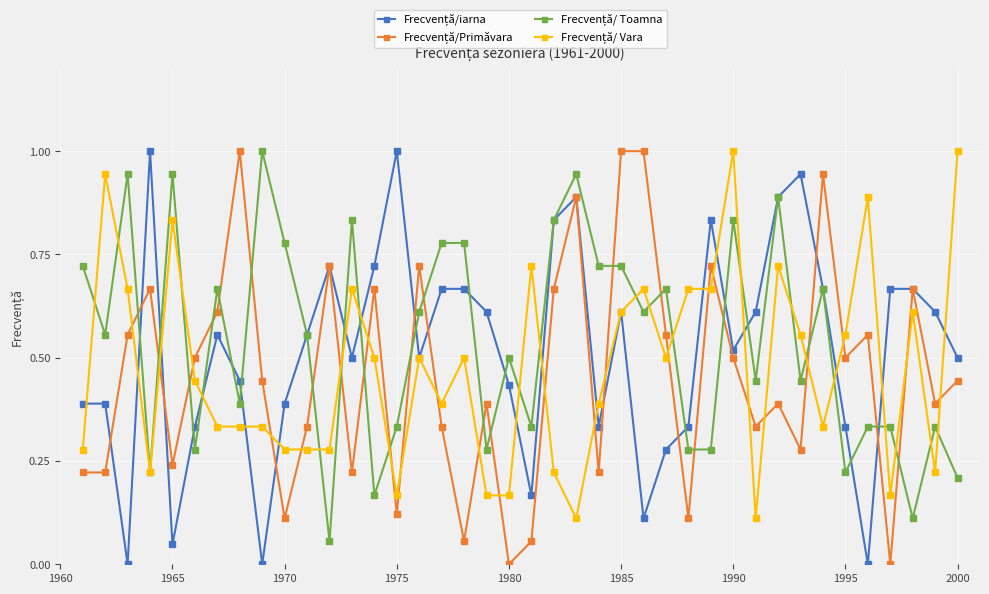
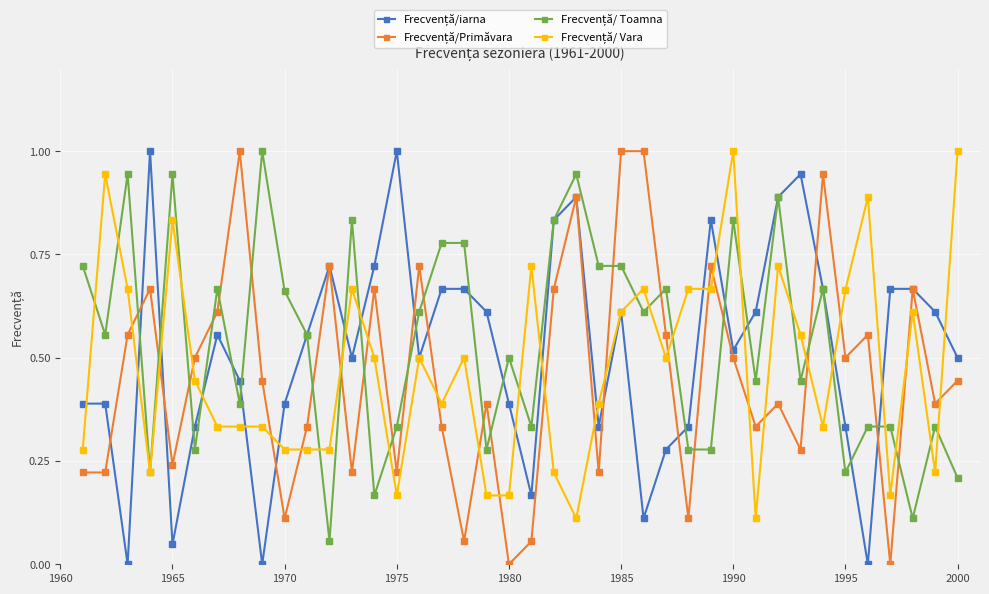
  {
    "Frecvență/iarna": {
      "1965": 0.05,
      "1970": 0.39,
      "1975": 1.00,
-     "1980": 0.43,
+     "1980": 0.39,
      "1990": 0.52,
      "1995": 0.33,
      "2000": 0.50
    },
    "Frecvență/Primăvara": {
      "1965": 0.24,
      "1970": 0.11,
-     "1975": 0.12,
+     "1975": 0.22,
      "1980": 0.00,
      "1985": 1.00,
      "1990": 0.50,
      "1995": 0.50,
      "2000": 0.44
    },
    "Frecvență/ Toamna": {
      "1965": 0.94,
-     "1970": 0.78,
+     "1970": 0.66,
      "1975": 0.33,
      "1980": 0.50,
      "1985": 0.72,
      "1990": 0.83,
      "1995": 0.22,
      "2000": 0.21
    },
    "Frecvență/ Vara": {
      "1965": 0.83,
      "1970": 0.28,
      "1975": 0.17,
      "1980": 0.17,
      "1990": 1.00,
-     "1995": 0.56,
+     "1995": 0.66,
      "2000": 1.00
    }
  }
